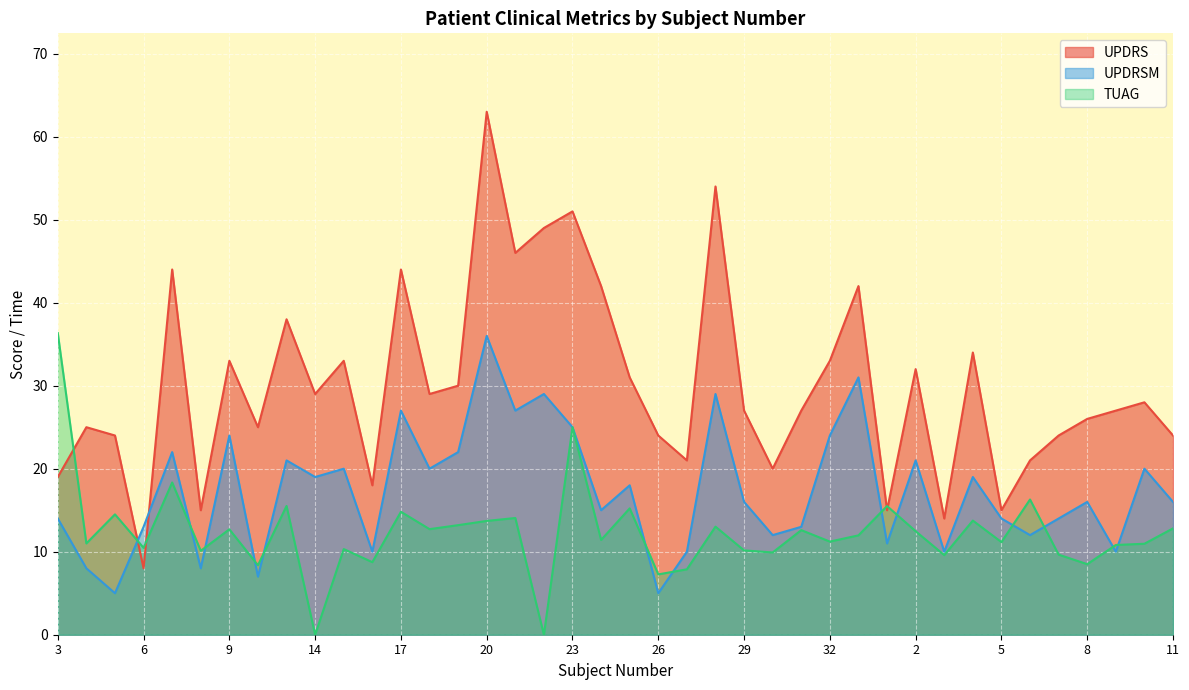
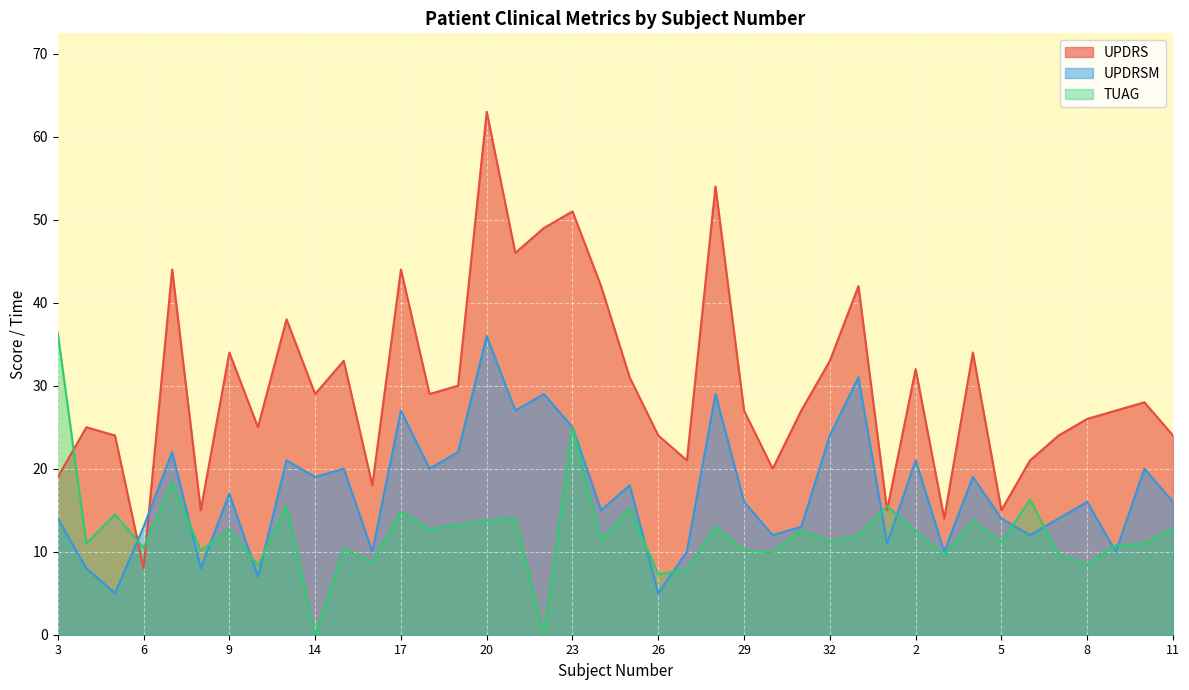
  {
    "UPDRS": {
      "3": 19,
      "6": 8,
-     "9": 33
+     "9": 34
    },
    "UPDRSM": {
      "3": 14,
      "6": 13,
-     "9": 24
+     "9": 17
    },
    "TUAG": {
      "3": 36,
      "6": 10,
      "9": 13
    }
  }
